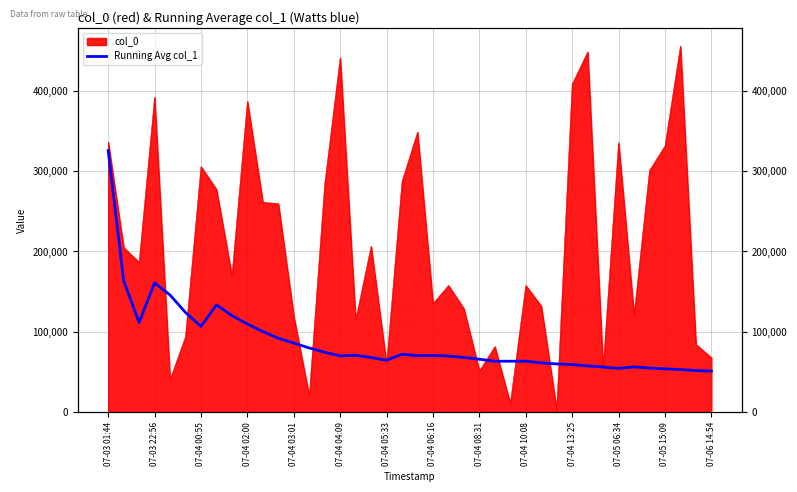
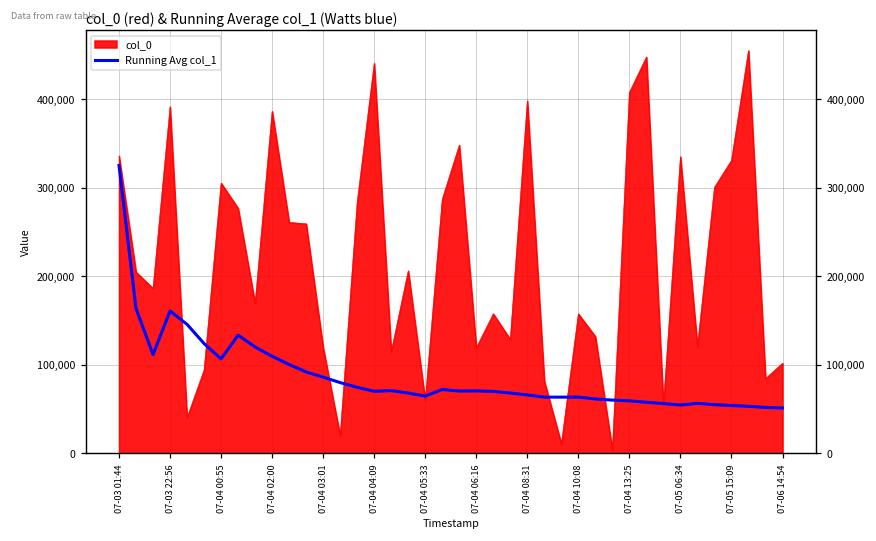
  {
    "col_0": {
      "07-03 01:44": "340,000",
      "07-03 22:56": "390,000",
      "07-04 00:55": "310,000",
      "07-04 02:00": "390,000",
      "07-04 03:01": "120,000",
      "07-04 04:09": "440,000",
      "07-04 05:33": "60,000",
-     "07-04 06:16": "140,000",
-     "07-04 08:31": "50,000",
+     "07-04 06:16": "120,000",
+     "07-04 08:31": "400,000",
      "07-04 10:08": "160,000",
      "07-04 13:25": "410,000",
      "07-05 06:34": "340,000",
      "07-05 15:09": "330,000",
-     "07-06 14:54": "70,000"
+     "07-06 14:54": "100,000"
    },
    "Running Avg col_1": {
      "07-03 01:44": "330,000",
      "07-03 22:56": "160,000",
      "07-04 00:55": "110,000",
      "07-04 02:00": "110,000",
      "07-04 03:01": "90,000",
      "07-04 04:09": "70,000",
      "07-04 05:33": "60,000",
      "07-04 06:16": "70,000",
      "07-04 08:31": "70,000",
      "07-04 10:08": "60,000",
      "07-04 13:25": "60,000",
      "07-05 06:34": "50,000",
      "07-05 15:09": "50,000",
      "07-06 14:54": "50,000"
    }
  }
